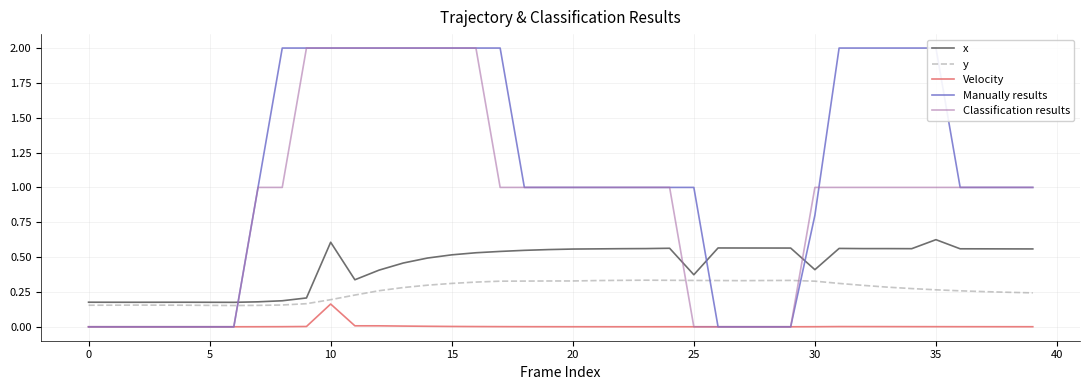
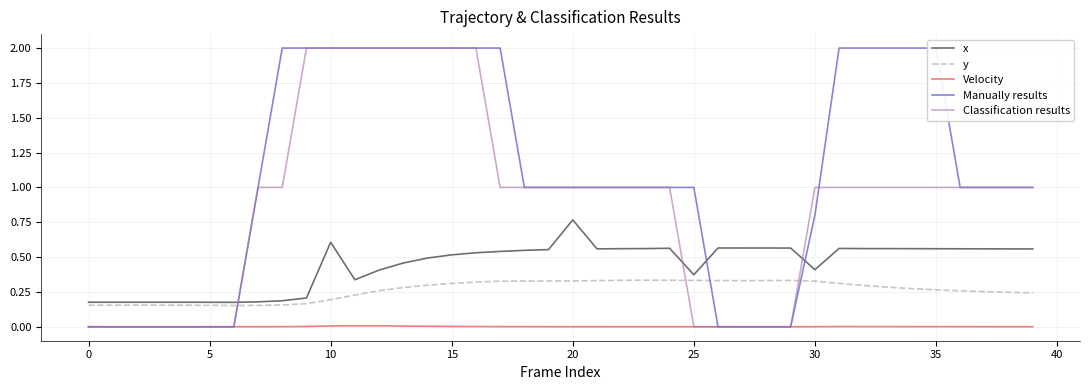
  {
    "x": {
      "0": 0.18,
      "5": 0.18,
      "10": 0.61,
      "15": 0.52,
-     "20": 0.56,
+     "20": 0.77,
      "25": 0.37,
      "30": 0.41,
-     "35": 0.63
+     "35": 0.56
    },
    "Velocity": {
-     "10": 0.16,
+     "10": 0.01,
      "15": 0.00,
      "20": 0.00,
      "30": 0.00,
      "35": 0.00
    },
    "Manually results": {
      "25": 1.00,
      "30": 0.80
    }
  }
